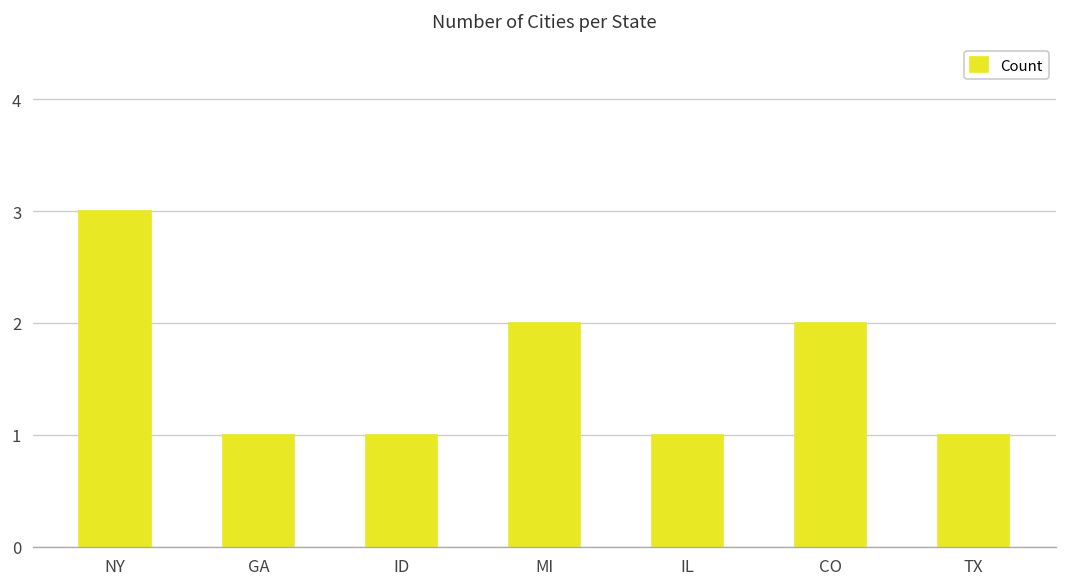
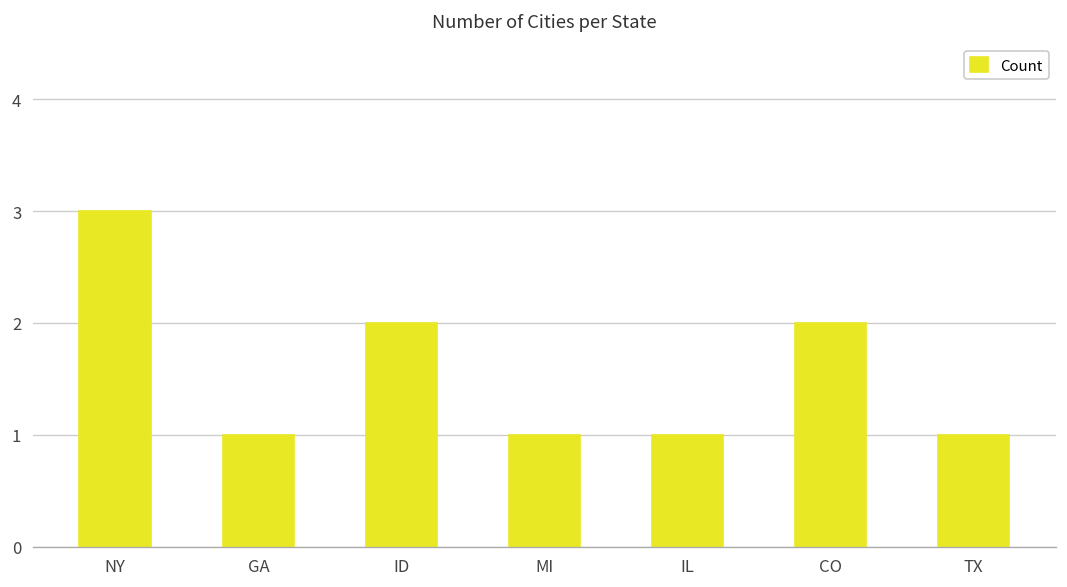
  {
    "NY": 3,
    "GA": 1,
-   "ID": 1,
-   "MI": 2,
+   "ID": 2,
+   "MI": 1,
    "IL": 1,
    "CO": 2,
    "TX": 1
  }
